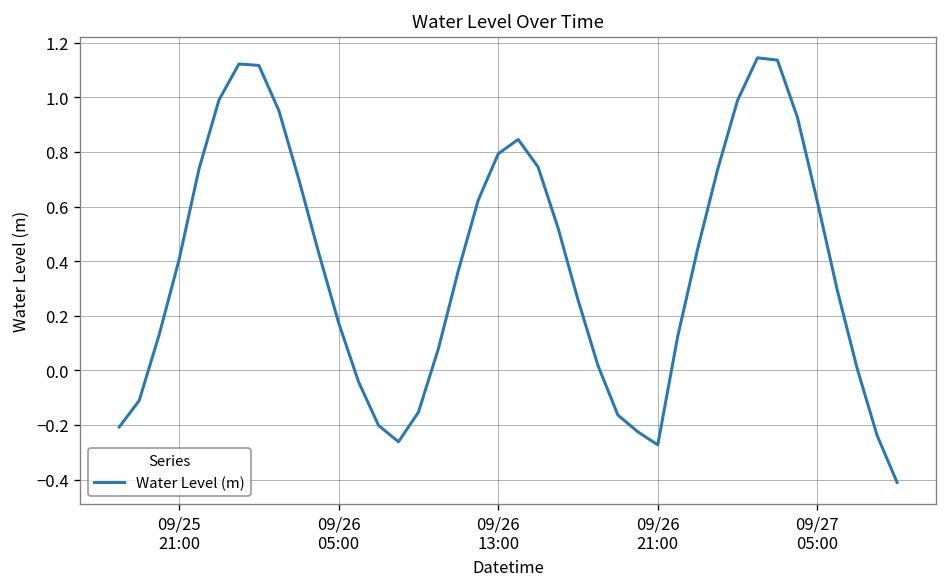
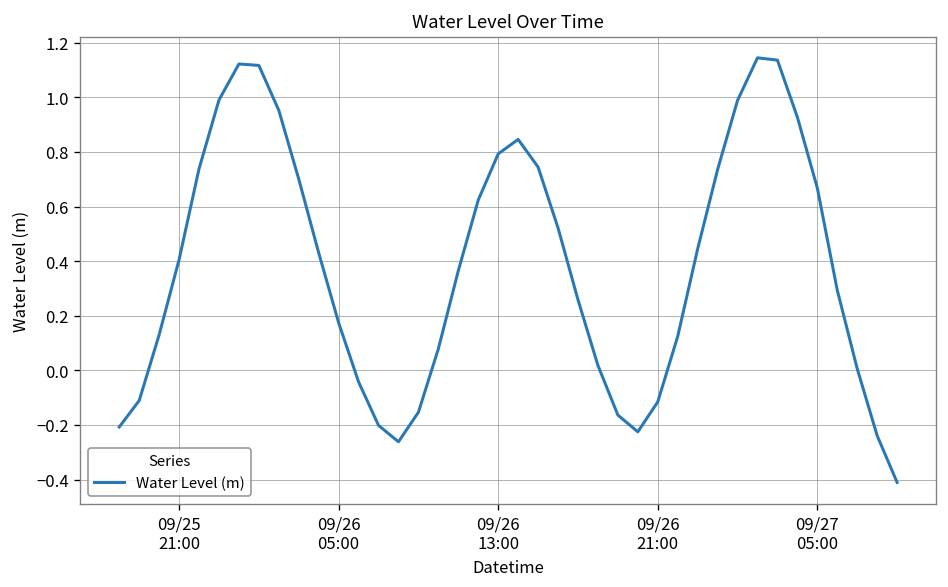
  {
    "09/25 21:00": 0.41,
    "09/26 05:00": 0.17,
    "09/26 13:00": 0.79,
-   "09/26 21:00": -0.27,
-   "09/27 05:00": 0.62
+   "09/26 21:00": -0.12,
+   "09/27 05:00": 0.67
  }
